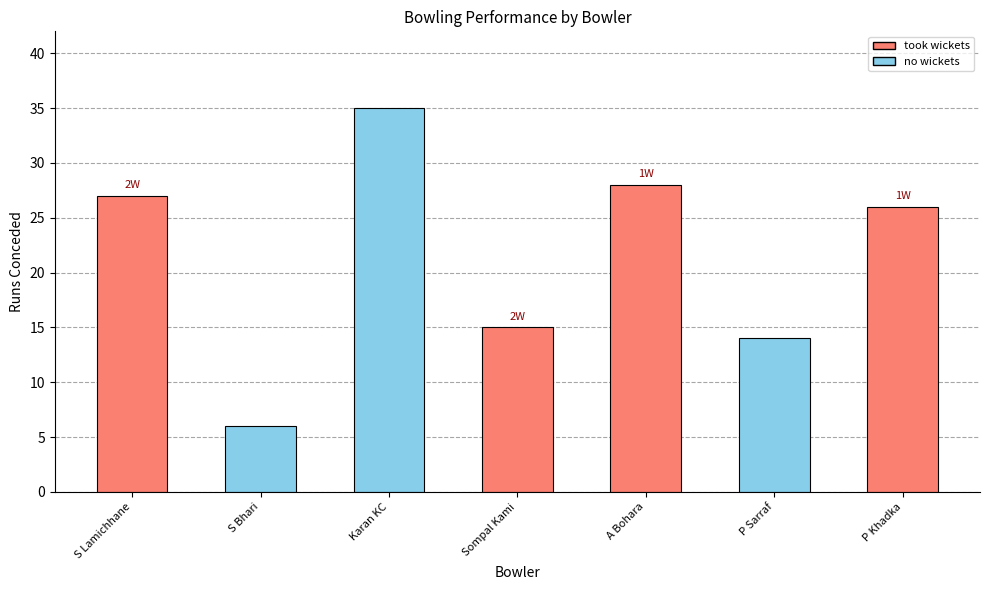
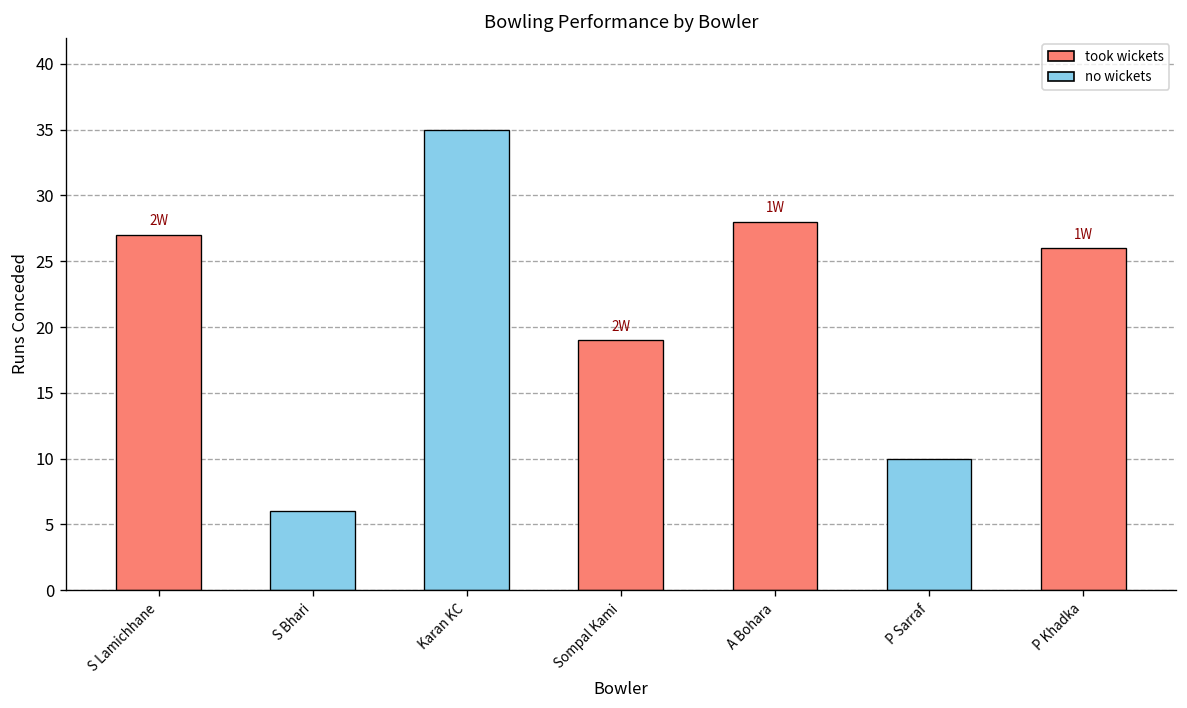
  {
    "S Bhari": 6,
    "Karan KC": 35,
-   "Sompal Kami": 15,
-   "P Sarraf": 14
+   "Sompal Kami": 19,
+   "P Sarraf": 10
  }
